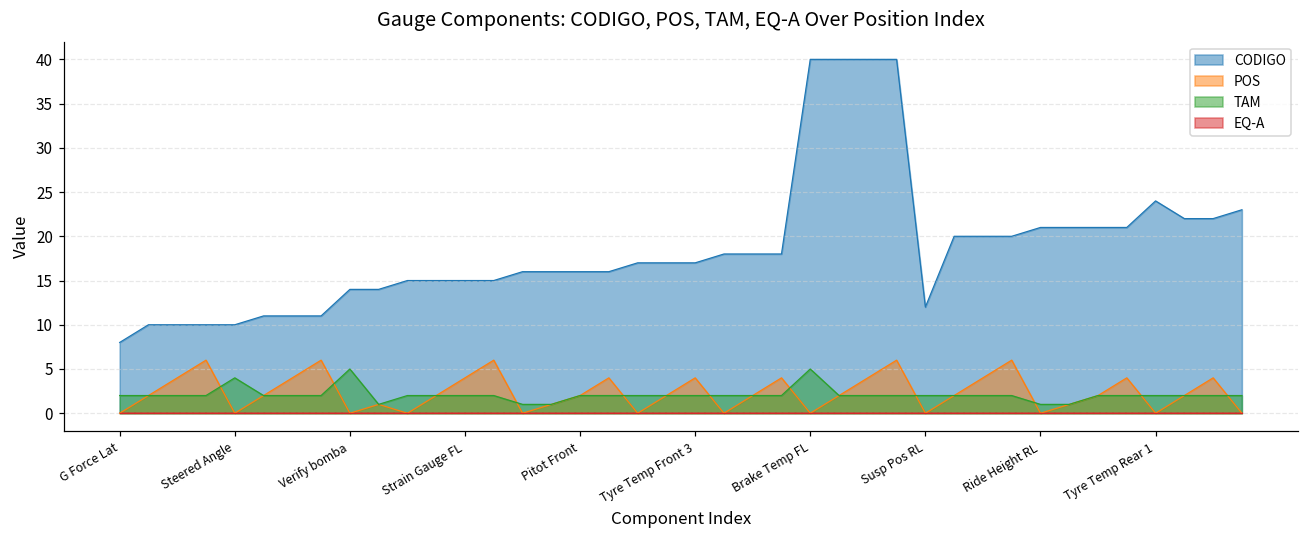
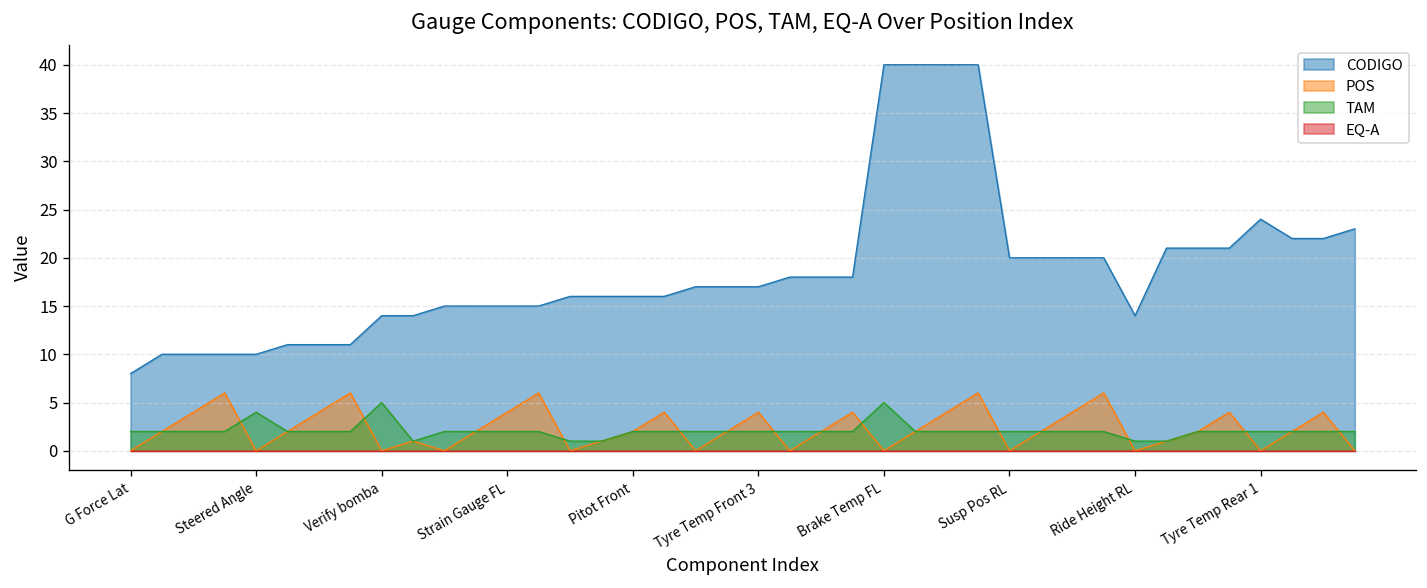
  {
    "CODIGO": {
      "G Force Lat": 8,
      "Steered Angle": 10,
      "Verify bomba": 14,
      "Strain Gauge FL": 15,
      "Pitot Front": 16,
      "Tyre Temp Front 3": 17,
      "Brake Temp FL": 40,
-     "Susp Pos RL": 12,
-     "Ride Height RL": 21,
+     "Susp Pos RL": 20,
+     "Ride Height RL": 14,
      "Tyre Temp Rear 1": 24
    },
    "POS": {
      "Strain Gauge FL": 4,
      "Tyre Temp Front 3": 4
    },
    "TAM": {
      "G Force Lat": 2,
      "Steered Angle": 4,
      "Verify bomba": 5,
      "Strain Gauge FL": 2,
      "Tyre Temp Front 3": 2,
      "Brake Temp FL": 5,
      "Susp Pos RL": 2,
      "Ride Height RL": 1,
      "Tyre Temp Rear 1": 2
    },
    "EQ-A": {
      "Strain Gauge FL": 0,
      "Pitot Front": 0,
      "Tyre Temp Front 3": 0
    }
  }
